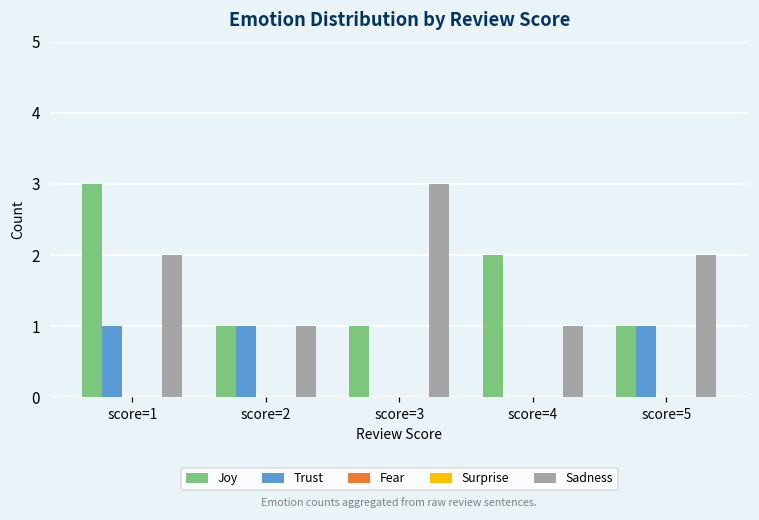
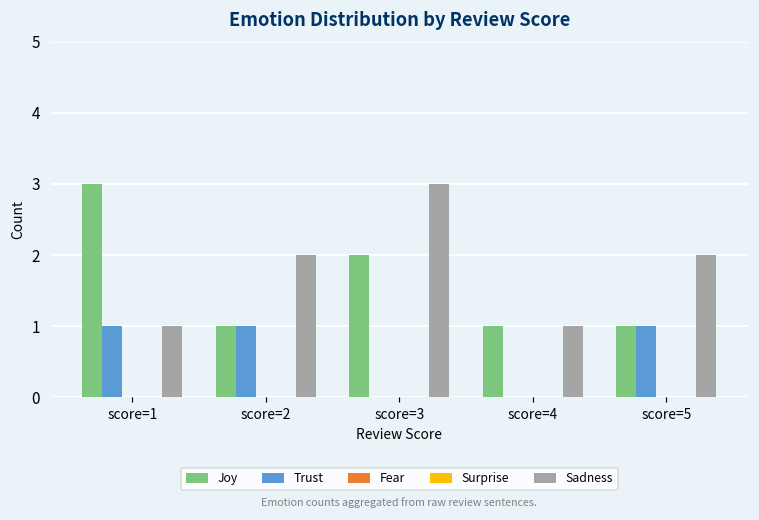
  {
    "Joy": {
      "score=1": 3,
      "score=2": 1,
-     "score=3": 1,
-     "score=4": 2,
+     "score=3": 2,
+     "score=4": 1,
      "score=5": 1
    },
    "Trust": {
      "score=1": 1,
      "score=2": 1,
      "score=3": 0,
      "score=4": 0,
      "score=5": 1
    },
    "Fear": {
      "score=1": 0,
      "score=2": 0,
      "score=3": 0,
      "score=4": 0,
      "score=5": 0
    },
    "Surprise": {
      "score=1": 0,
      "score=2": 0,
      "score=3": 0,
      "score=4": 0,
      "score=5": 0
    },
    "Sadness": {
-     "score=1": 2,
-     "score=2": 1,
+     "score=1": 1,
+     "score=2": 2,
      "score=3": 3,
      "score=4": 1,
      "score=5": 2
    }
  }
